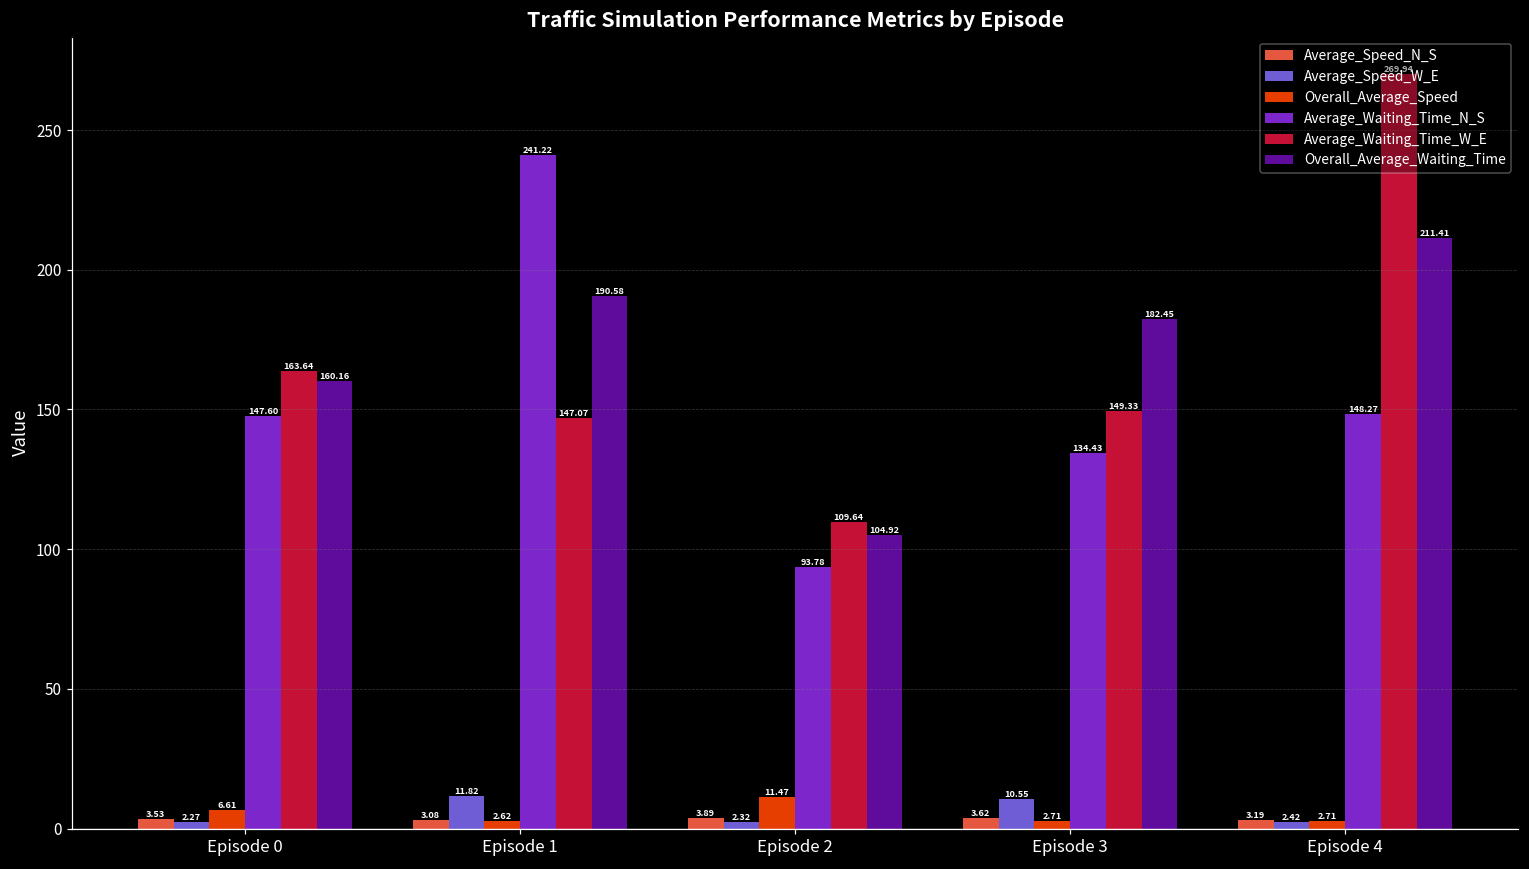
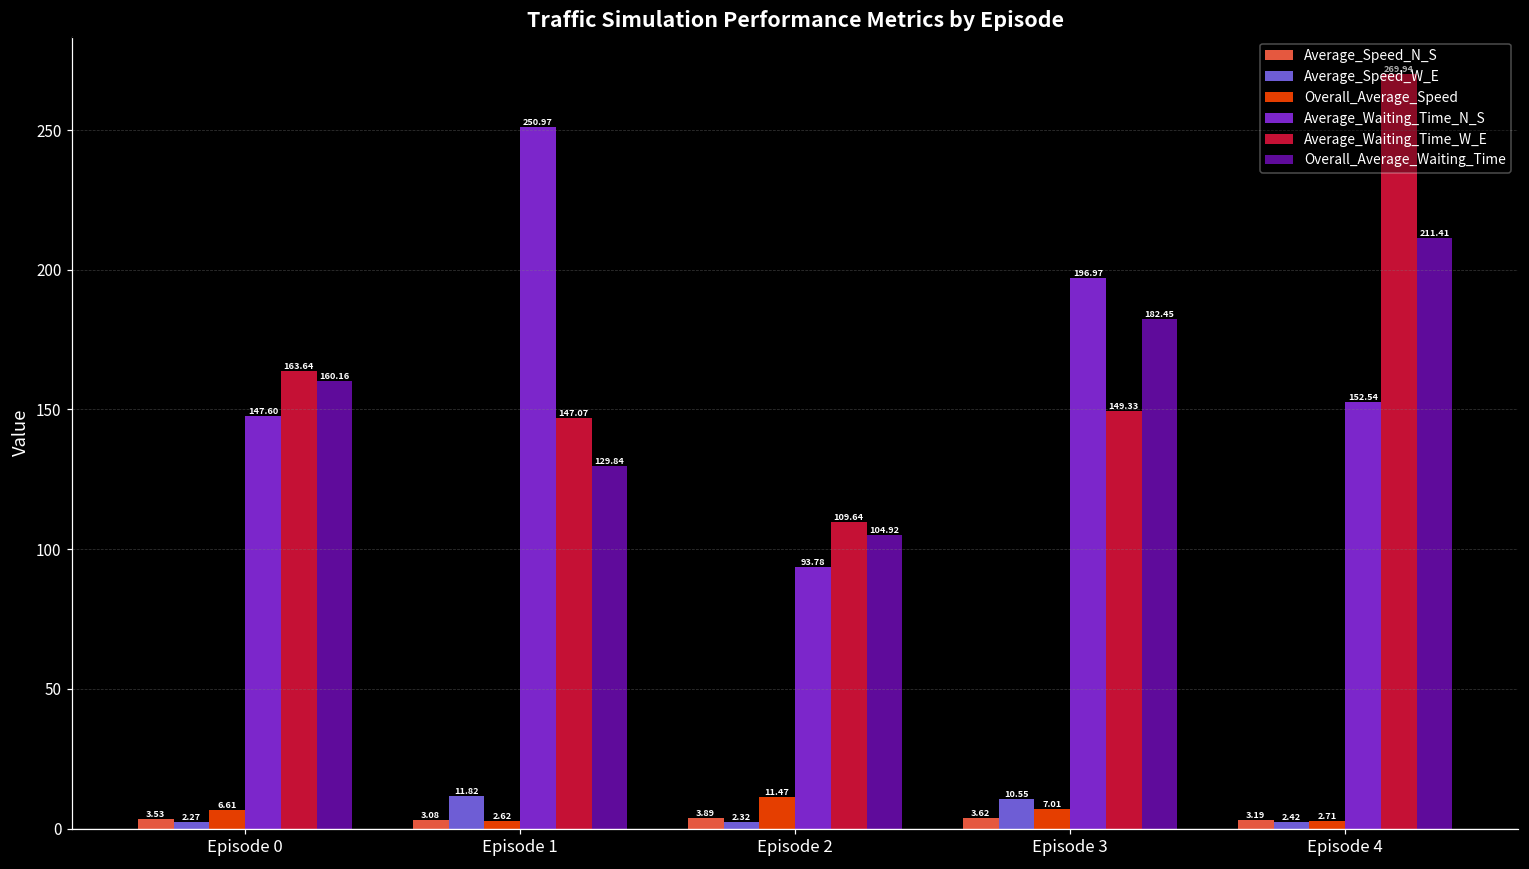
  {
    "Average_Speed_N_S": {
      "Episode 0": 3.53,
      "Episode 1": 3.08,
      "Episode 2": 3.89,
      "Episode 3": 3.62,
      "Episode 4": 3.19
    },
    "Average_Speed_W_E": {
      "Episode 0": 2.27,
      "Episode 1": 11.82,
      "Episode 2": 2.32,
      "Episode 3": 10.55,
      "Episode 4": 2.42
    },
    "Overall_Average_Speed": {
      "Episode 0": 6.61,
      "Episode 1": 2.62,
      "Episode 2": 11.47,
-     "Episode 3": 2.71,
+     "Episode 3": 7.01,
      "Episode 4": 2.71
    },
    "Average_Waiting_Time_N_S": {
      "Episode 0": 147.60,
-     "Episode 1": 241.22,
+     "Episode 1": 250.97,
      "Episode 2": 93.78,
-     "Episode 3": 134.43,
-     "Episode 4": 148.27
+     "Episode 3": 196.97,
+     "Episode 4": 152.54
    },
    "Average_Waiting_Time_W_E": {
      "Episode 0": 163.64,
      "Episode 1": 147.07,
      "Episode 2": 109.64,
      "Episode 3": 149.33
    },
    "Overall_Average_Waiting_Time": {
      "Episode 0": 160.16,
-     "Episode 1": 190.58,
+     "Episode 1": 129.84,
      "Episode 2": 104.92,
      "Episode 3": 182.45,
      "Episode 4": 211.41
    }
  }
